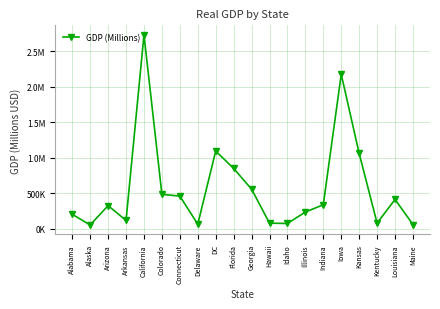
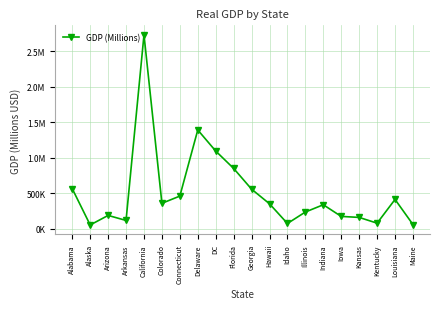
  {
-   "Alabama": 200000,
+   "Alabama": 600000,
    "Alaska": 100000,
-   "Arizona": 300000,
+   "Arizona": 200000,
    "Arkansas": 100000,
    "California": 2700000,
-   "Colorado": 500000,
+   "Colorado": 400000,
    "Connecticut": 500000,
-   "Delaware": 100000,
+   "Delaware": 1400000,
    "DC": 1100000,
    "Florida": 800000,
    "Georgia": 600000,
-   "Hawaii": 100000,
+   "Hawaii": 400000,
    "Idaho": 100000,
    "Illinois": 200000,
    "Indiana": 300000,
-   "Iowa": 2200000,
-   "Kansas": 1100000,
+   "Iowa": 200000,
+   "Kansas": 200000,
    "Kentucky": 100000,
    "Louisiana": 400000,
    "Maine": 100000
  }
